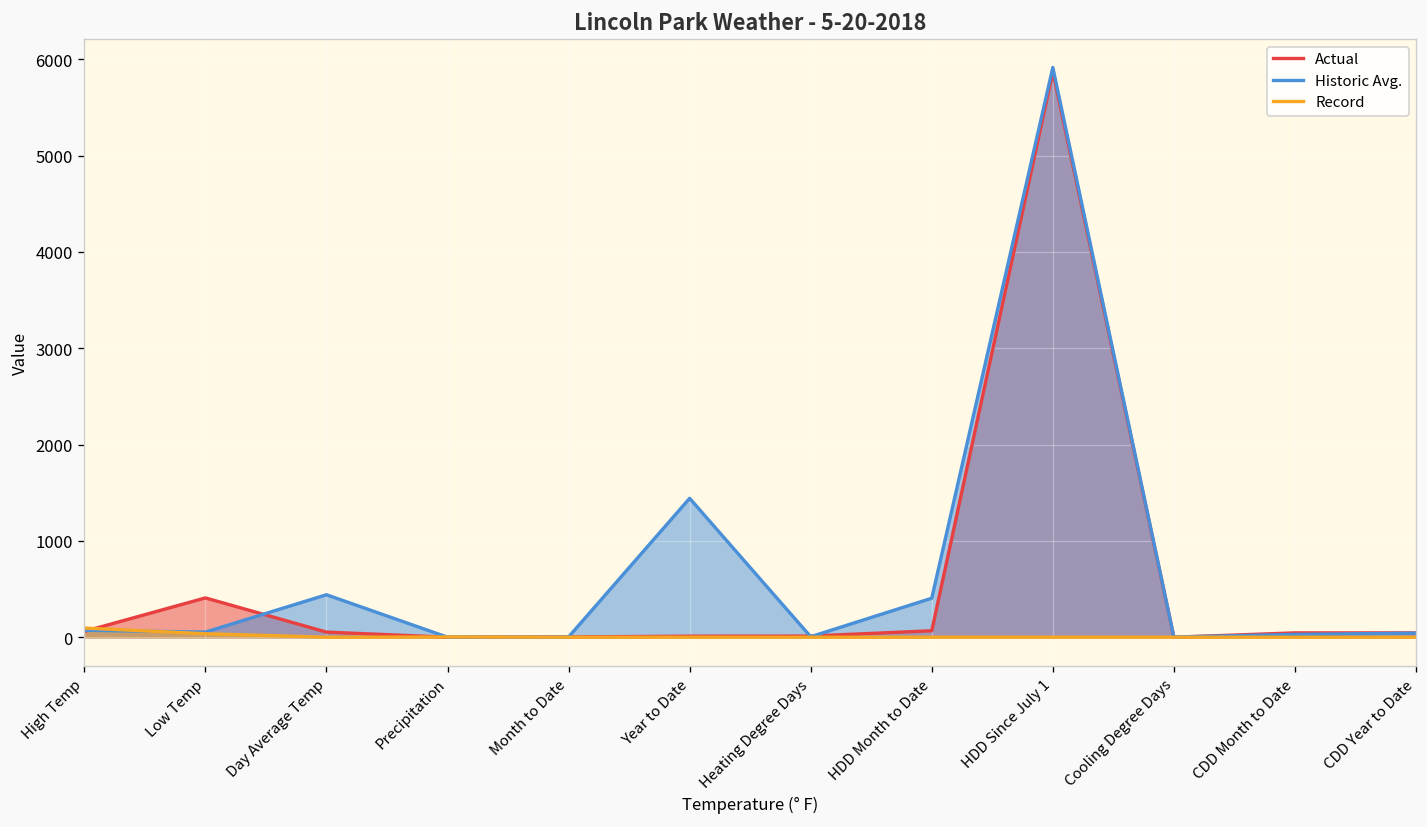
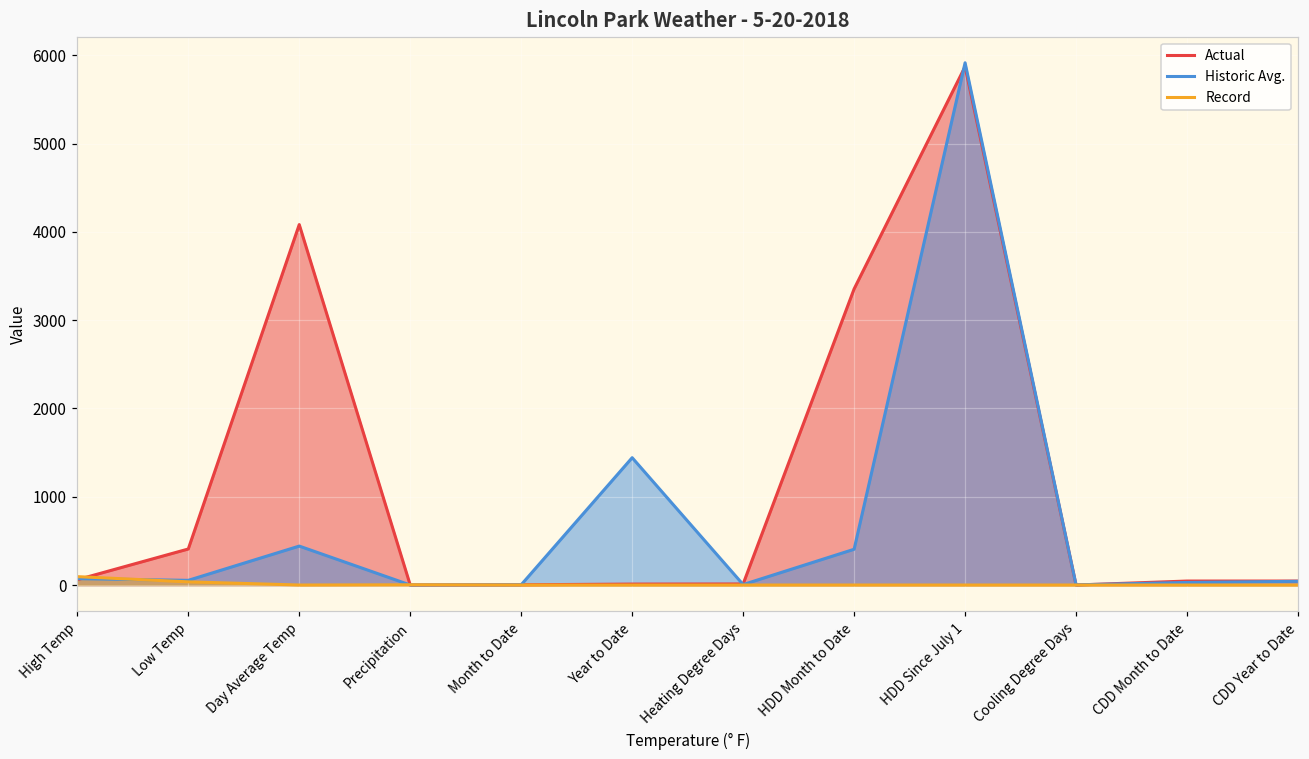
  {
    "Actual": {
      "Low Temp": 400,
-     "Day Average Temp": 100,
-     "HDD Month to Date": 100,
+     "Day Average Temp": 4100,
+     "HDD Month to Date": 3400,
      "HDD Since July 1": 5900
    },
    "Historic Avg.": {
      "Day Average Temp": 400,
      "Year to Date": 1400,
      "HDD Month to Date": 400,
      "HDD Since July 1": 5900
    },
    "Record": {
      "Day Average Temp": 0,
      "HDD Month to Date": 0,
      "HDD Since July 1": 0,
      "CDD Year to Date": 0
    }
  }
